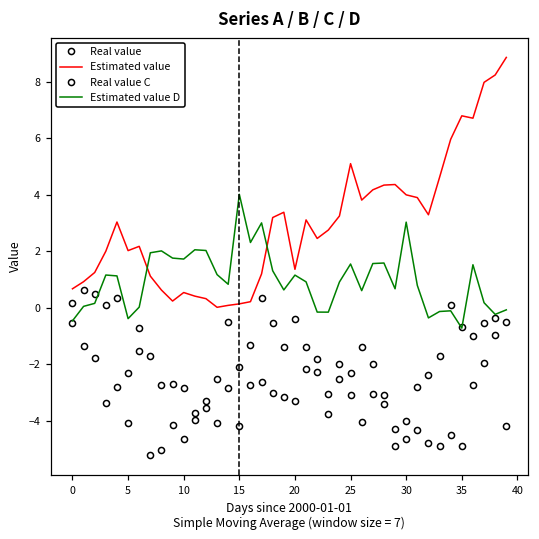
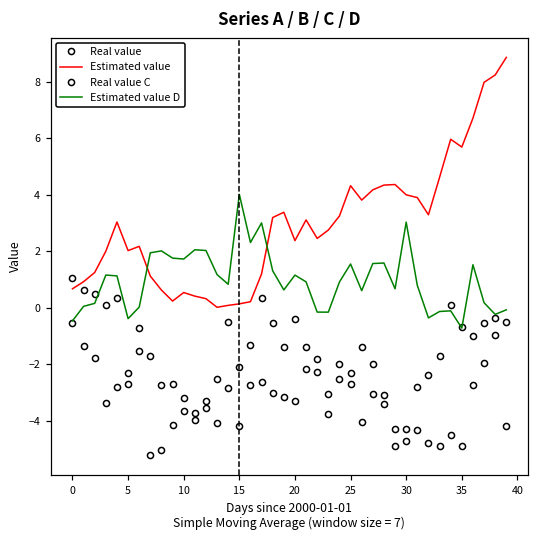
  {
    "Real value": {
-     "0": 0.2,
-     "5": -4.1,
-     "10": -2.8,
+     "0": 1.1,
+     "5": -2.7,
+     "10": -3.2,
      "15": -4.2,
      "20": -0.4,
-     "25": -3.1,
-     "30": -4.7,
+     "25": -2.7,
+     "30": -4.3,
      "35": -4.9
    },
    "Estimated value": {
      "0": 0.7,
      "5": 2.0,
      "10": 0.5,
      "15": 0.1,
-     "20": 1.4,
-     "25": 5.1,
+     "20": 2.4,
+     "25": 4.3,
      "30": 4.0,
-     "35": 6.8
+     "35": 5.7
    },
    "Real value C": {
      "5": -2.3,
-     "10": -4.6,
+     "10": -3.6,
      "15": -2.1,
      "20": -3.3,
      "25": -2.3,
-     "30": -4.0
+     "30": -4.7
    },
    "Estimated value D": {
      "5": -0.4,
      "10": 1.7,
      "15": 4.0,
      "20": 1.2,
      "25": 1.6,
      "30": 3.0
    }
  }
